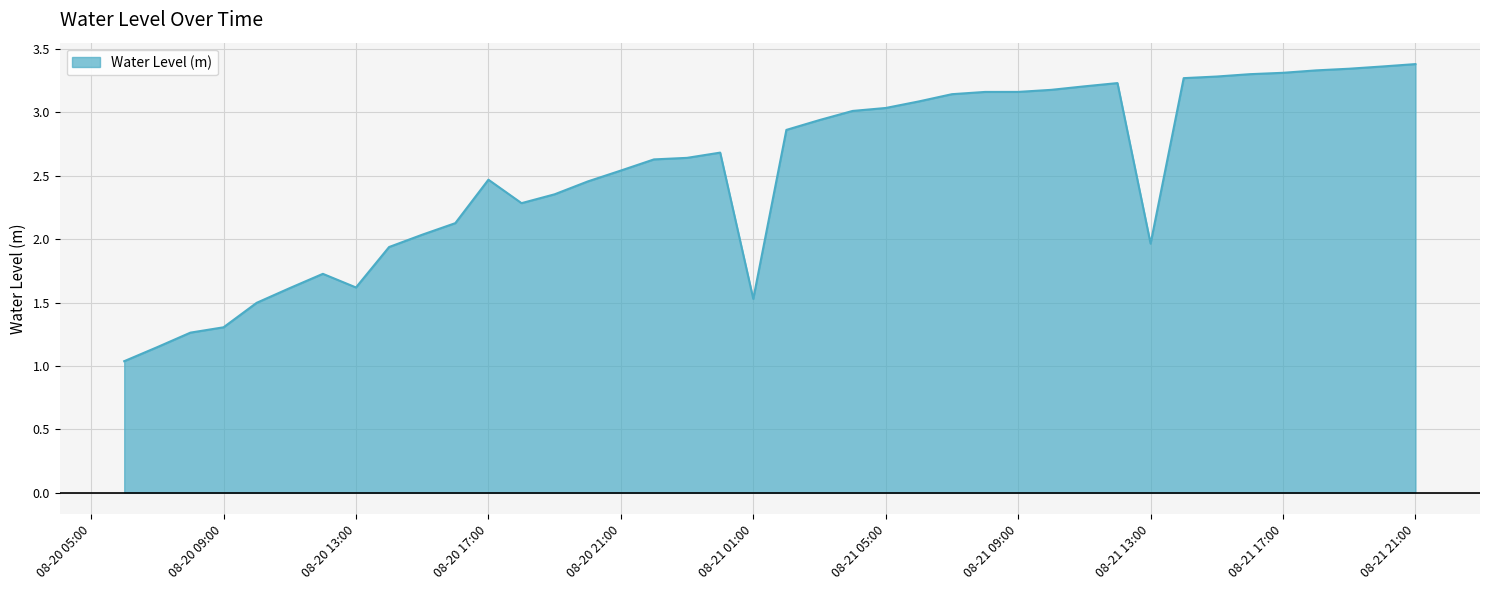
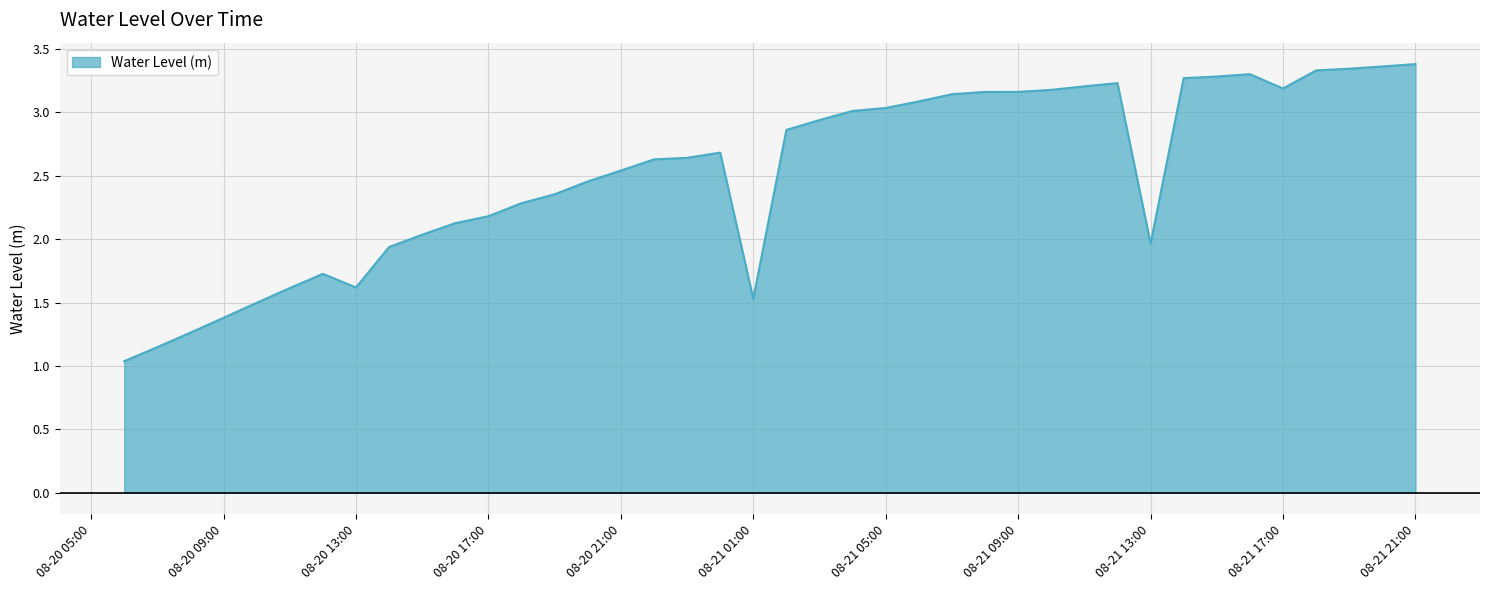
  {
-   "08-20 09:00": 1.30,
+   "08-20 09:00": 1.38,
    "08-20 13:00": 1.62,
-   "08-20 17:00": 2.47,
+   "08-20 17:00": 2.18,
    "08-20 21:00": 2.54,
    "08-21 01:00": 1.53,
    "08-21 05:00": 3.04,
    "08-21 09:00": 3.16,
    "08-21 13:00": 1.96,
-   "08-21 17:00": 3.31,
+   "08-21 17:00": 3.19,
    "08-21 21:00": 3.38
  }
